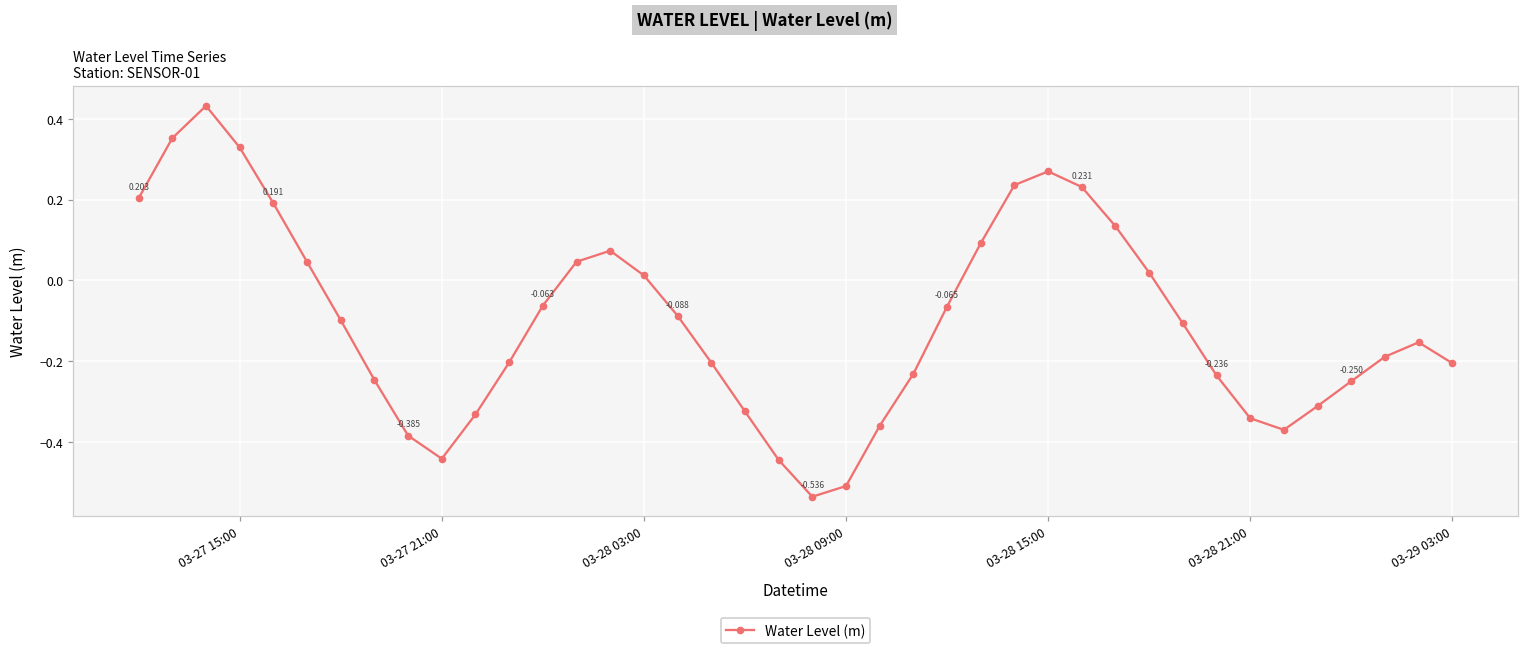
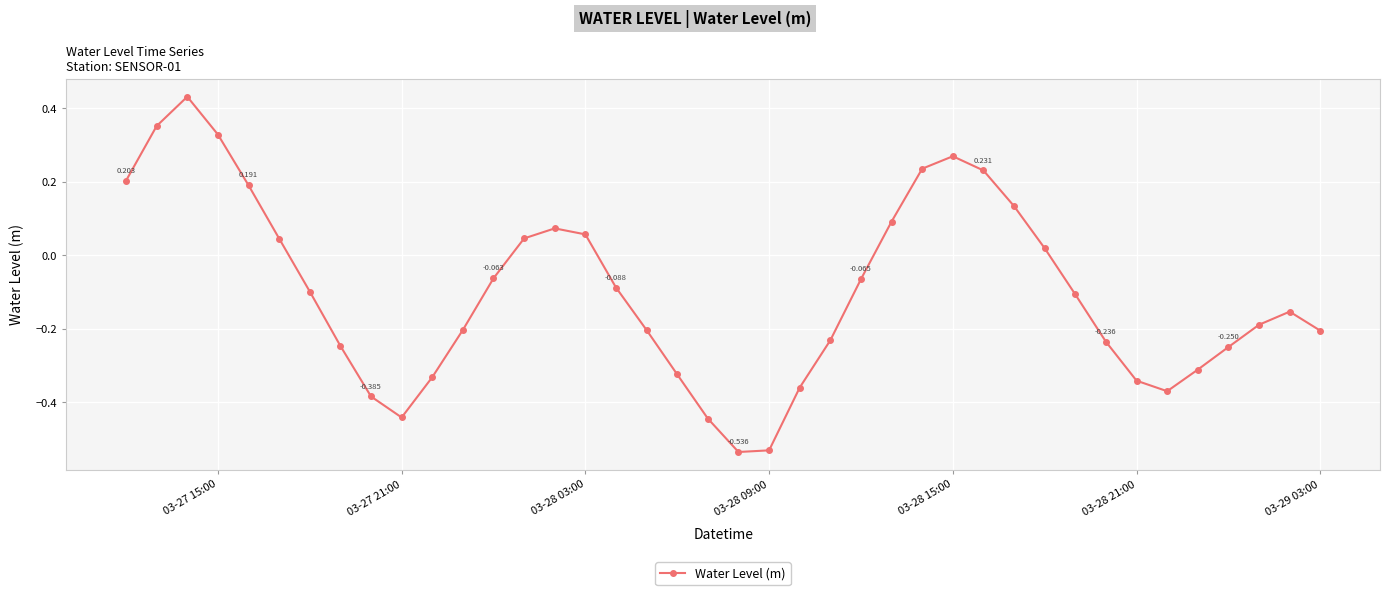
  {
    "03-27 15:00": 0.33,
    "03-27 21:00": -0.44,
-   "03-28 03:00": 0.01,
-   "03-28 09:00": -0.51,
+   "03-28 03:00": 0.06,
+   "03-28 09:00": -0.53,
    "03-28 15:00": 0.27,
    "03-28 21:00": -0.34,
    "03-29 03:00": -0.21
  }
